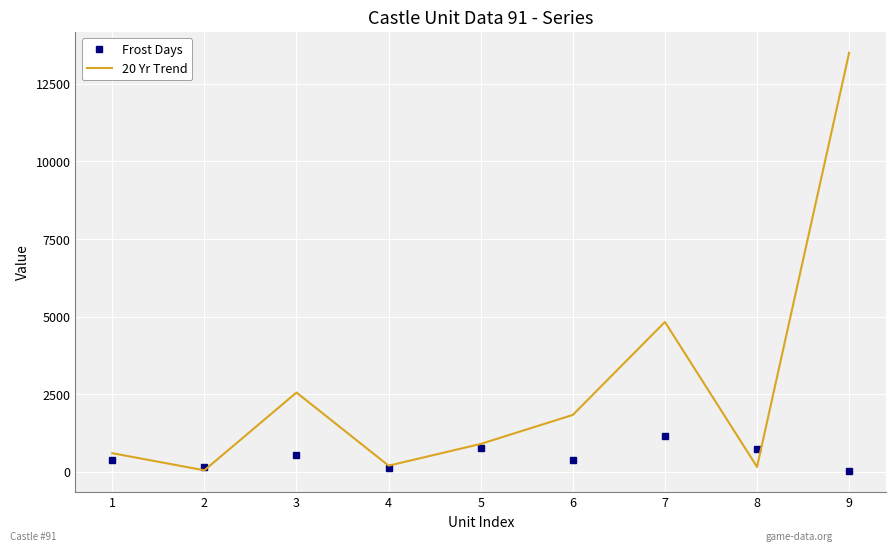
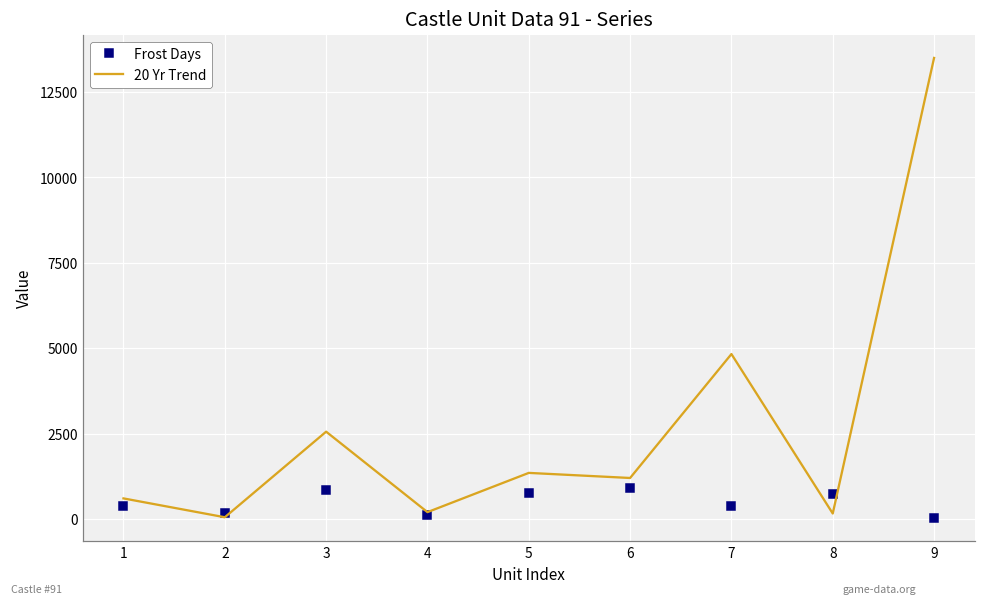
  {
    "Frost Days": {
      "1": 400,
      "2": 200,
-     "3": 600,
+     "3": 900,
      "4": 100,
      "5": 800,
-     "6": 400,
-     "7": 1100,
+     "6": 900,
+     "7": 400,
      "8": 700,
      "9": 0
    },
    "20 Yr Trend": {
      "1": 600,
      "2": 100,
      "3": 2600,
      "4": 200,
-     "5": 900,
-     "6": 1800,
+     "5": 1300,
+     "6": 1200,
      "7": 4800,
      "8": 200,
      "9": 13500
    }
  }
